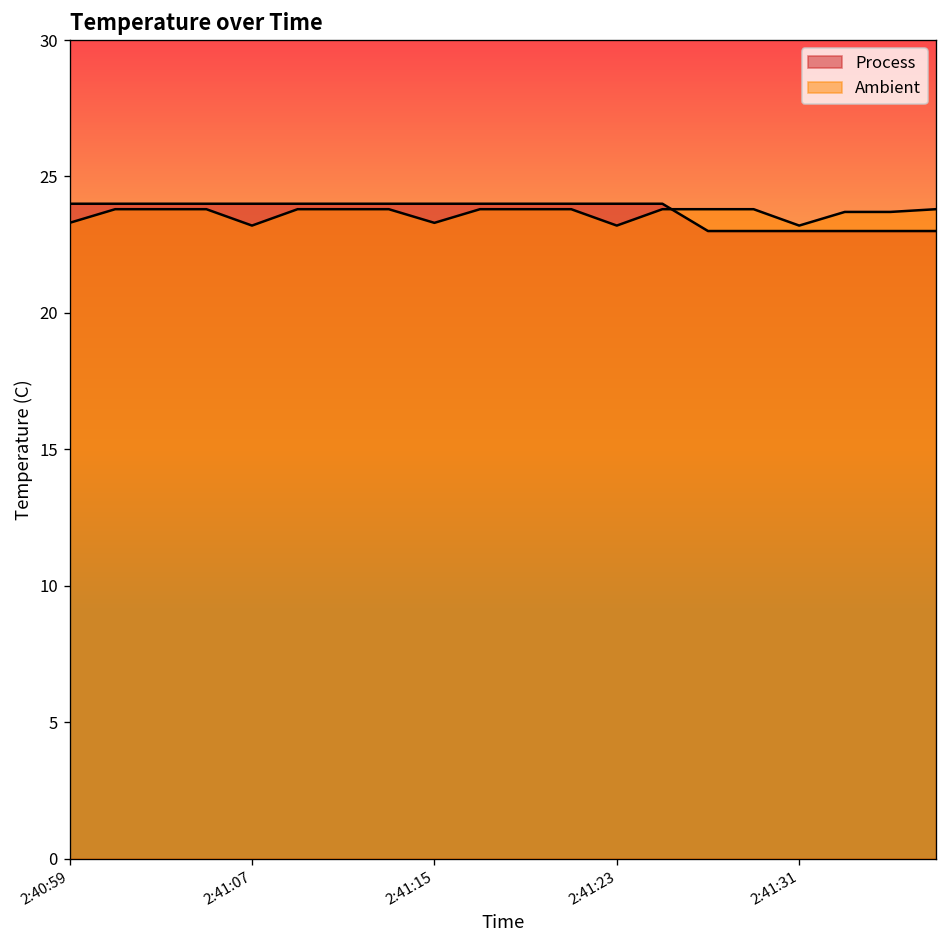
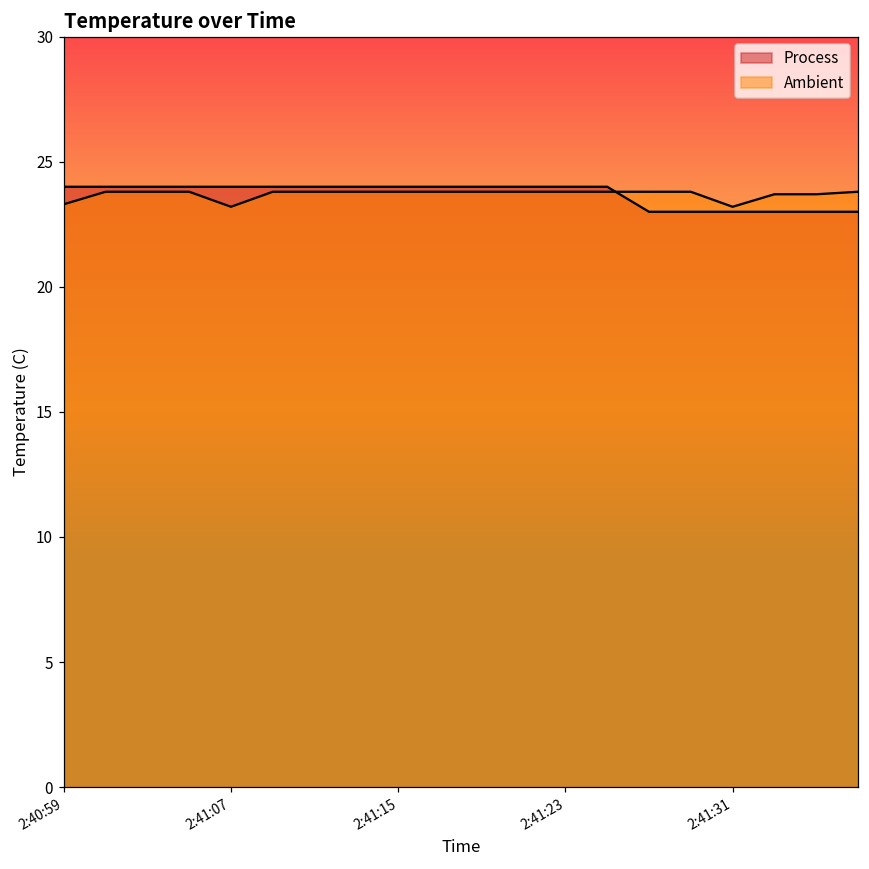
  {
    "Process": {
      "2:40:59": 24.0,
      "2:41:07": 24.0,
      "2:41:15": 24.0,
      "2:41:23": 24.0,
      "2:41:31": 23.0
    },
    "Ambient": {
      "2:40:59": 23.3,
      "2:41:07": 23.2,
-     "2:41:15": 23.3,
-     "2:41:23": 23.2,
+     "2:41:15": 23.8,
+     "2:41:23": 23.8,
      "2:41:31": 23.2
    }
  }
